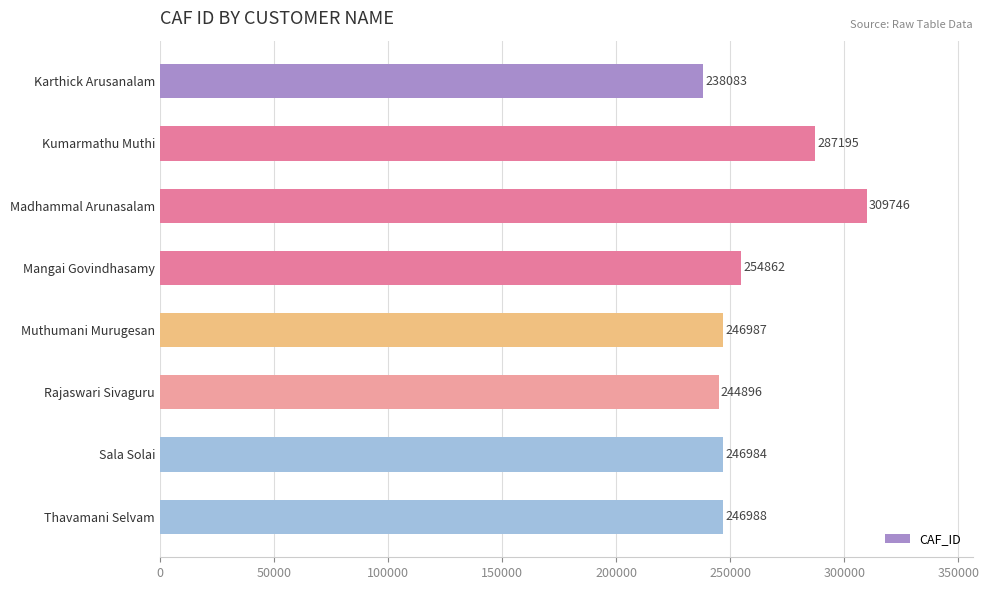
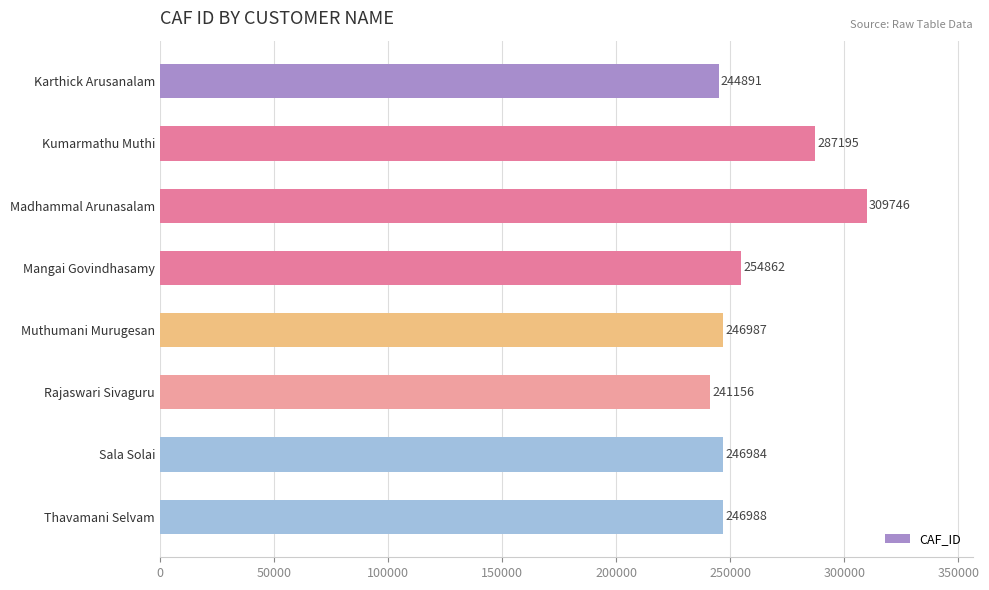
  {
-   "Karthick Arusanalam": 238083,
+   "Karthick Arusanalam": 244891,
    "Kumarmathu Muthi": 287195,
    "Madhammal Arunasalam": 309746,
    "Mangai Govindhasamy": 254862,
    "Muthumani Murugesan": 246987,
-   "Rajaswari Sivaguru": 244896,
+   "Rajaswari Sivaguru": 241156,
    "Sala Solai": 246984,
    "Thavamani Selvam": 246988
  }
